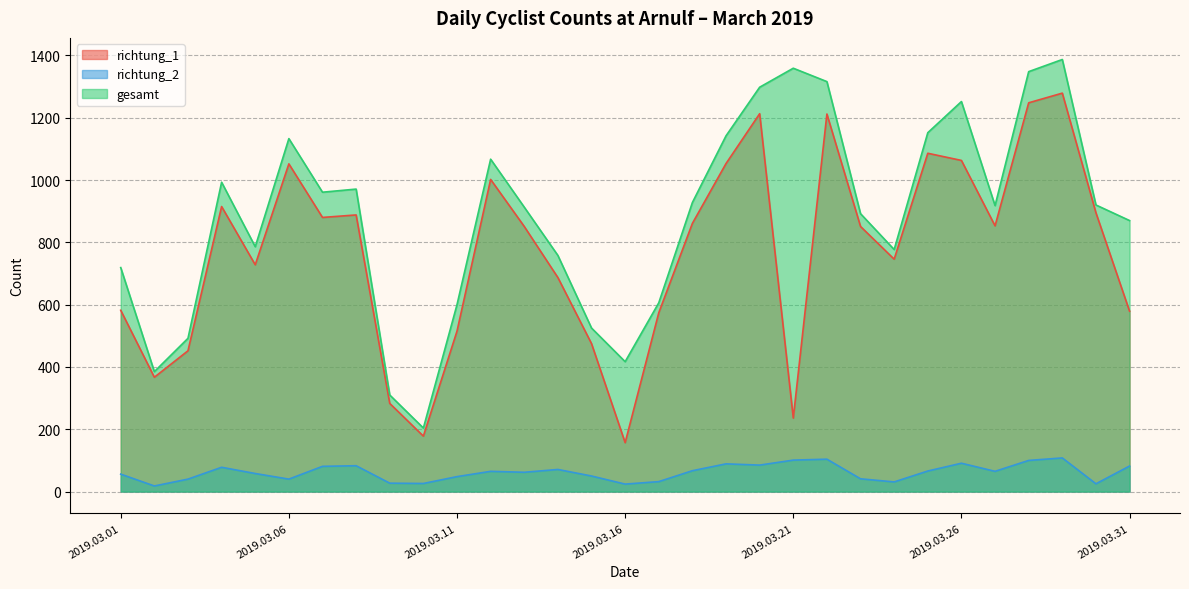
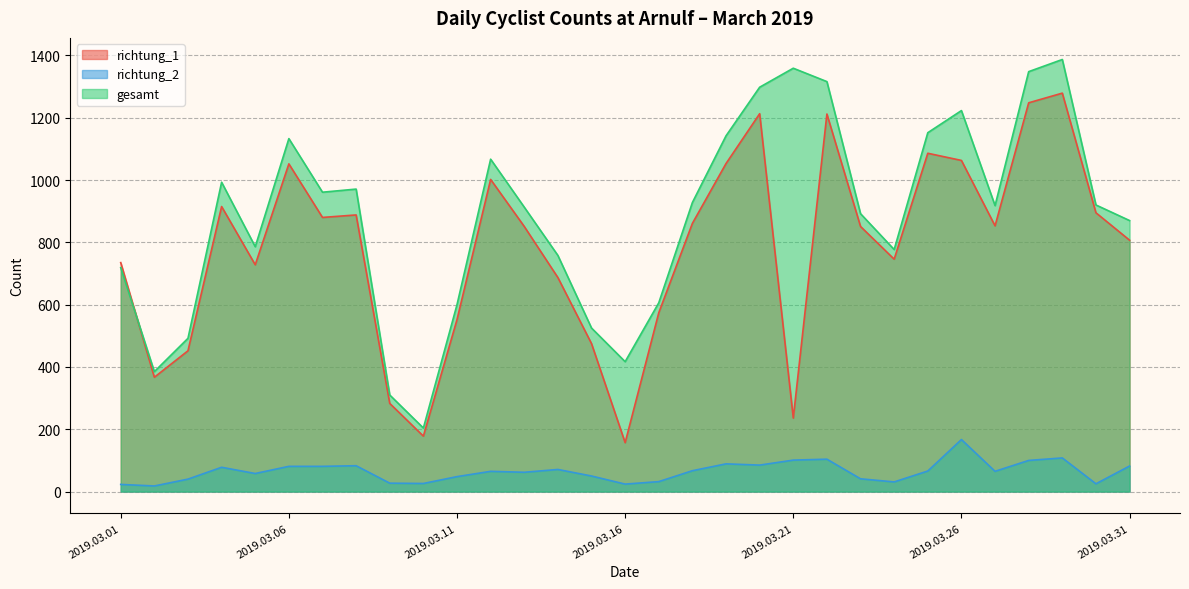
  {
    "richtung_1": {
-     "2019.03.01": 580,
+     "2019.03.01": 740,
      "2019.03.06": 1050,
-     "2019.03.11": 520,
+     "2019.03.11": 550,
      "2019.03.16": 160,
      "2019.03.21": 240,
      "2019.03.26": 1060,
-     "2019.03.31": 580
+     "2019.03.31": 810
    },
    "richtung_2": {
-     "2019.03.01": 60,
-     "2019.03.06": 40,
+     "2019.03.01": 20,
+     "2019.03.06": 80,
      "2019.03.11": 50,
      "2019.03.16": 20,
      "2019.03.21": 100,
-     "2019.03.26": 90,
+     "2019.03.26": 170,
      "2019.03.31": 80
    },
    "gesamt": {
      "2019.03.01": 720,
      "2019.03.06": 1130,
      "2019.03.11": 600,
      "2019.03.16": 420,
      "2019.03.21": 1360,
-     "2019.03.26": 1250,
+     "2019.03.26": 1220,
      "2019.03.31": 870
    }
  }
